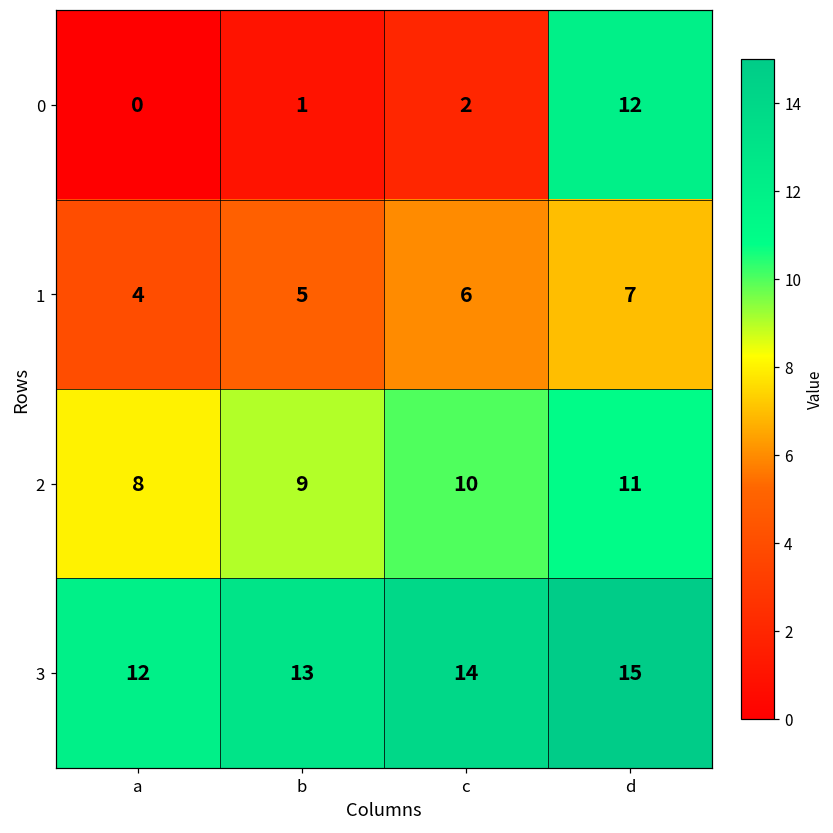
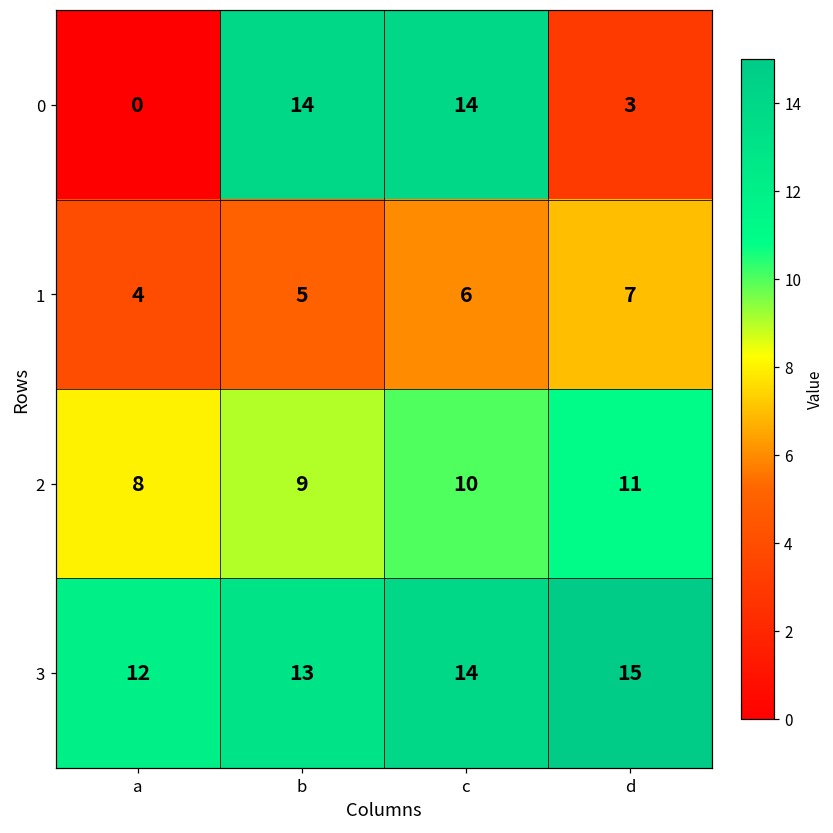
  {
    "0": {
      "a": 0,
-     "b": 1,
-     "c": 2,
-     "d": 12
+     "b": 14,
+     "c": 14,
+     "d": 3
    },
    "1": {
      "a": 4,
      "b": 5,
      "c": 6,
      "d": 7
    },
    "2": {
      "a": 8,
      "b": 9,
      "c": 10,
      "d": 11
    },
    "3": {
      "a": 12,
      "b": 13,
      "c": 14,
      "d": 15
    }
  }
